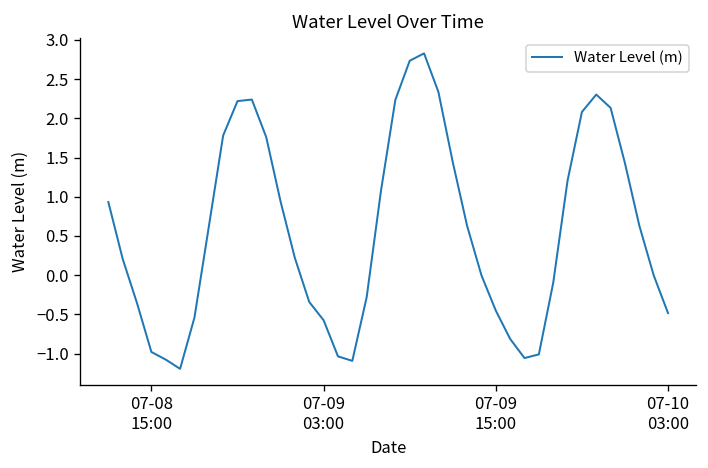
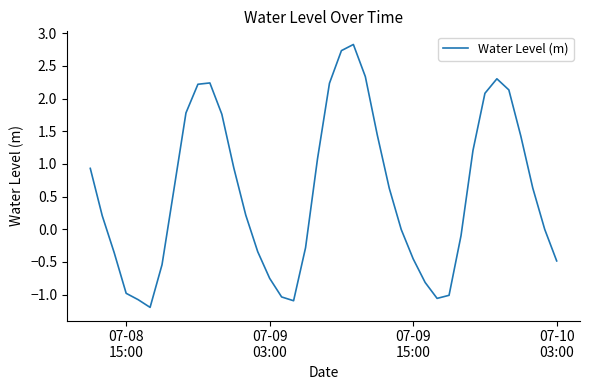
  {
    "07-08 15:00": -1.0,
-   "07-09 03:00": -0.6,
+   "07-09 03:00": -0.8,
    "07-09 15:00": -0.5,
    "07-10 03:00": -0.5
  }
